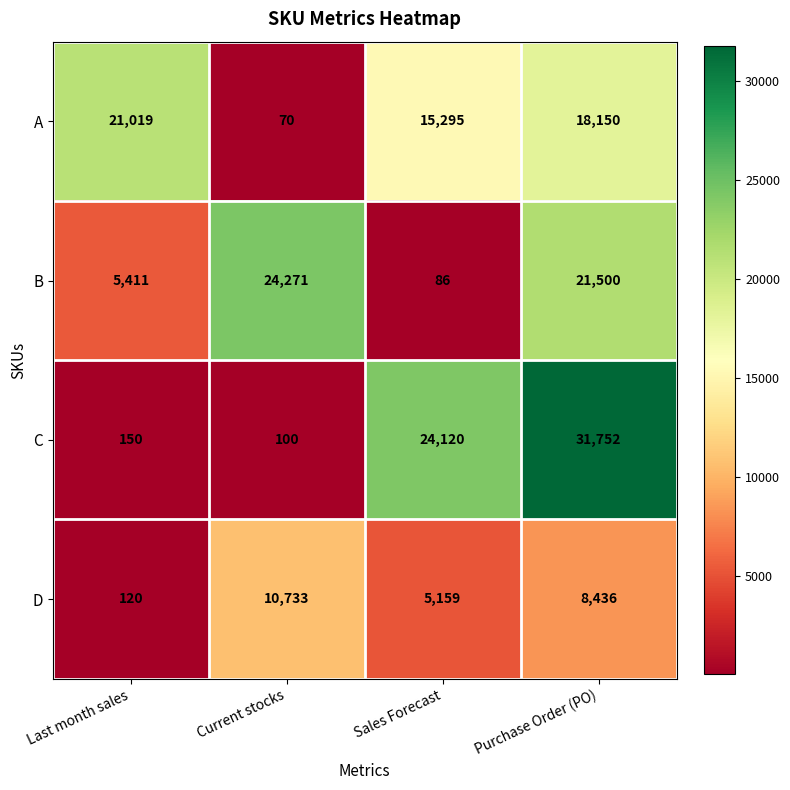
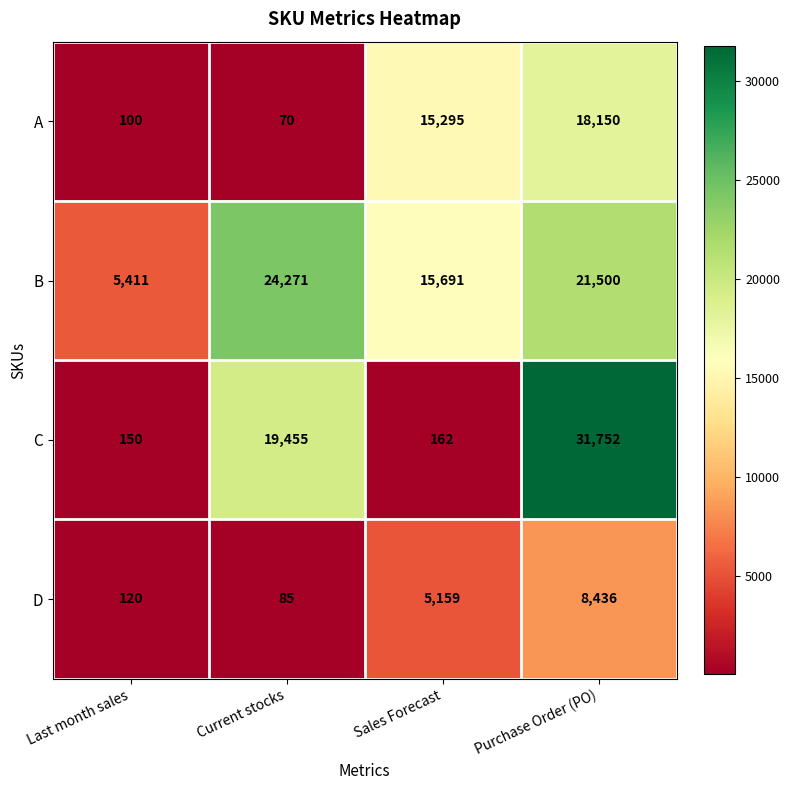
  {
    "A": {
-     "Last month sales": "21,019",
+     "Last month sales": "100",
      "Current stocks": "70",
      "Sales Forecast": "15,295",
      "Purchase Order (PO)": "18,150"
    },
    "B": {
      "Last month sales": "5,411",
      "Current stocks": "24,271",
-     "Sales Forecast": "86",
+     "Sales Forecast": "15,691",
      "Purchase Order (PO)": "21,500"
    },
    "C": {
      "Last month sales": "150",
-     "Current stocks": "100",
-     "Sales Forecast": "24,120",
+     "Current stocks": "19,455",
+     "Sales Forecast": "162",
      "Purchase Order (PO)": "31,752"
    },
    "D": {
      "Last month sales": "120",
-     "Current stocks": "10,733",
+     "Current stocks": "85",
      "Sales Forecast": "5,159",
      "Purchase Order (PO)": "8,436"
    }
  }
